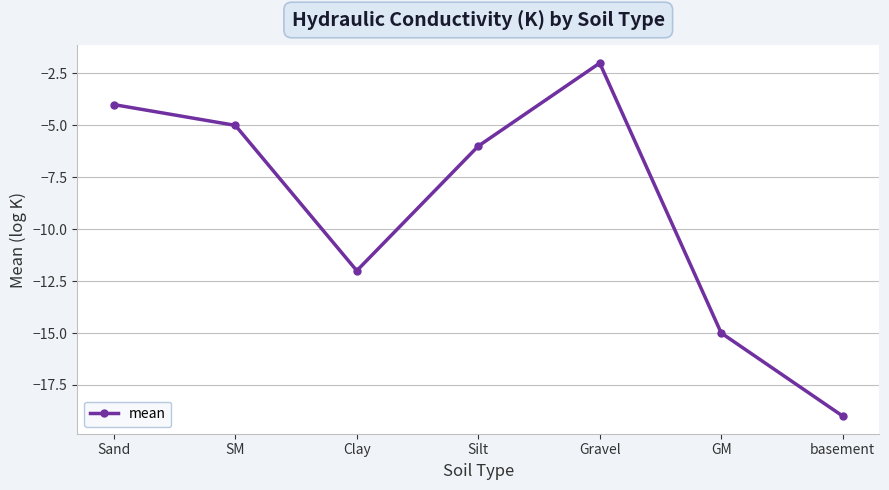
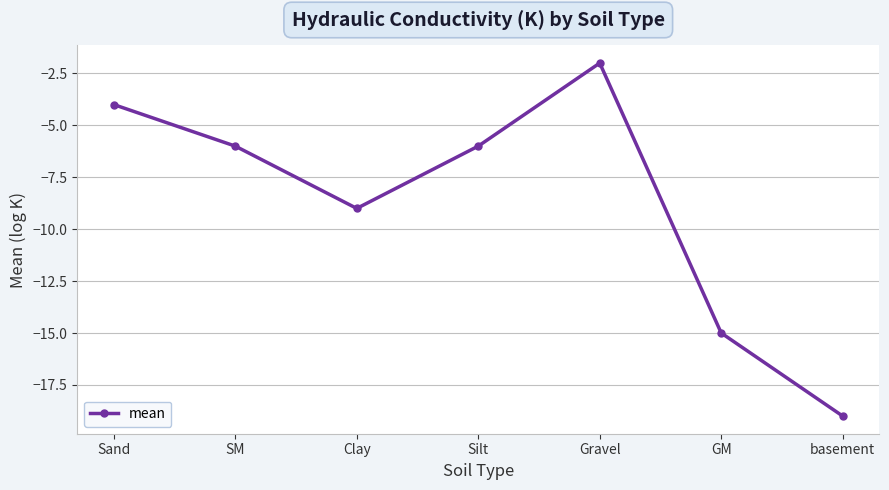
  {
    "Sand": -4,
-   "SM": -5,
-   "Clay": -12,
+   "SM": -6,
+   "Clay": -9,
    "Silt": -6,
    "Gravel": -2,
    "GM": -15,
    "basement": -19
  }
